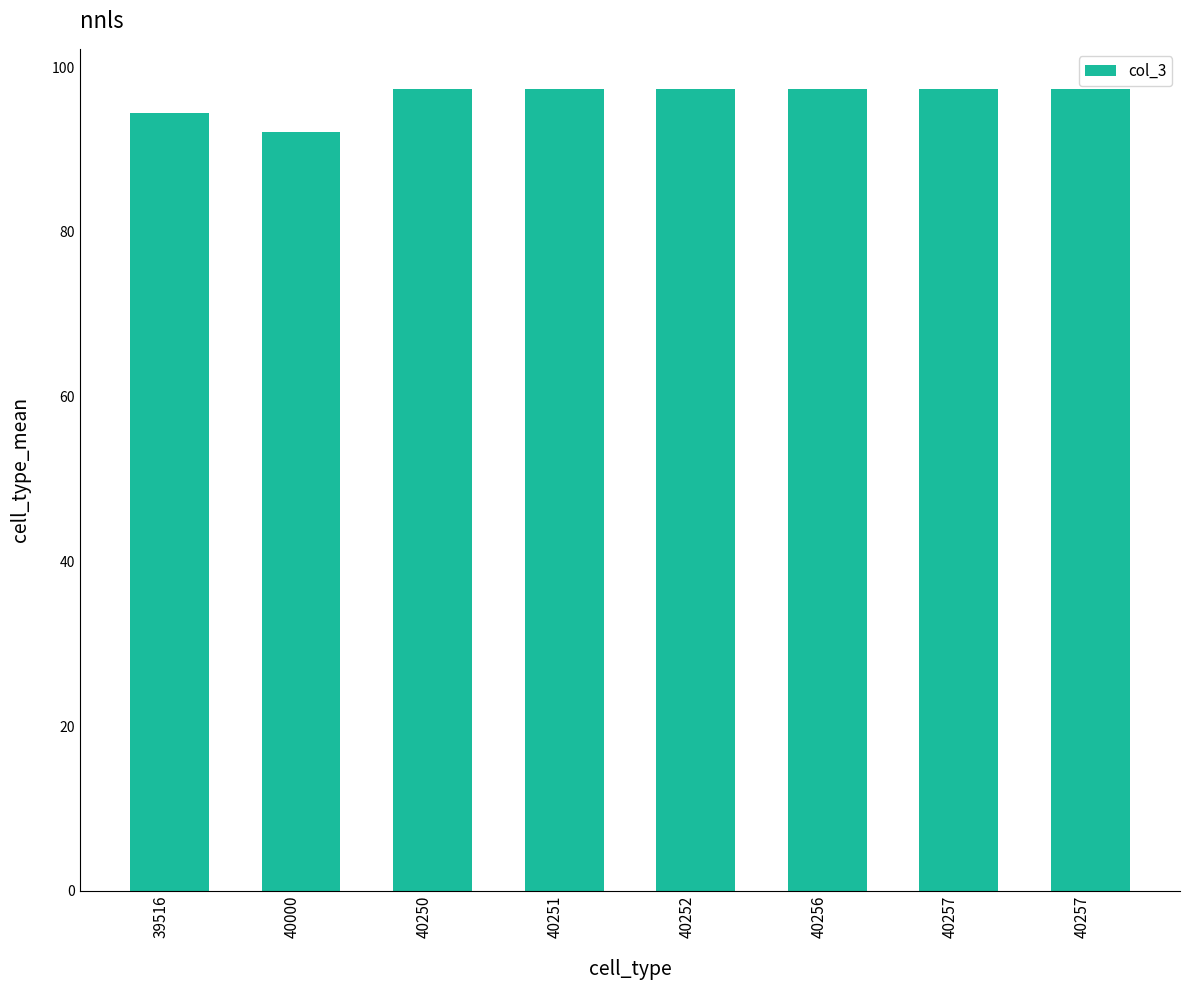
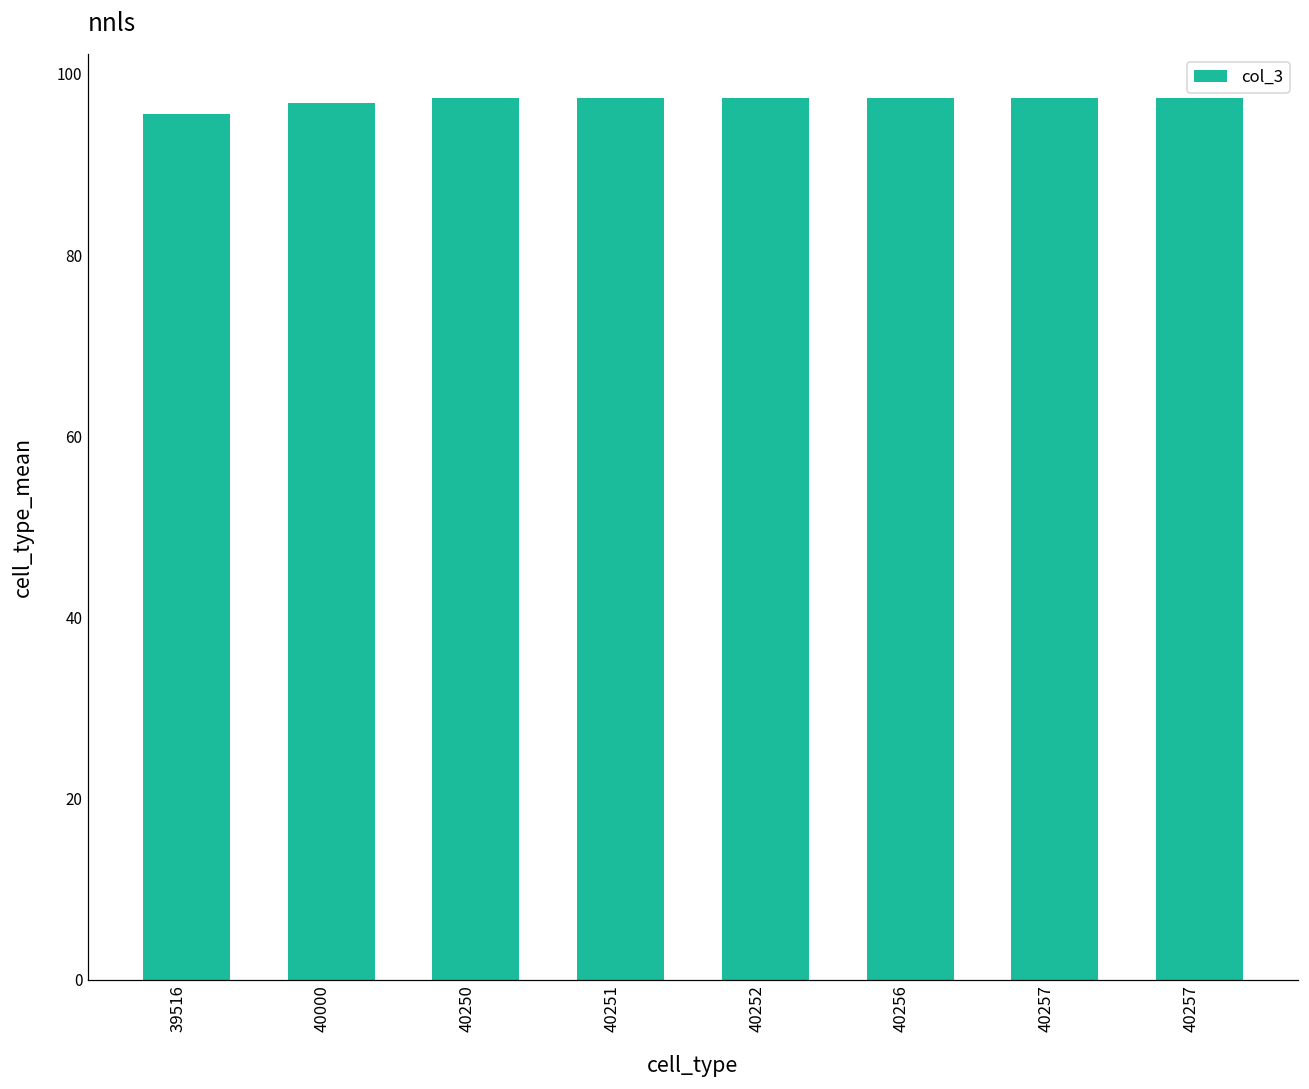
  {
-   "39516": 94,
-   "40000": 92,
+   "39516": 96,
+   "40000": 97,
    "40250": 97,
    "40251": 97,
    "40252": 97,
    "40256": 97
  }
